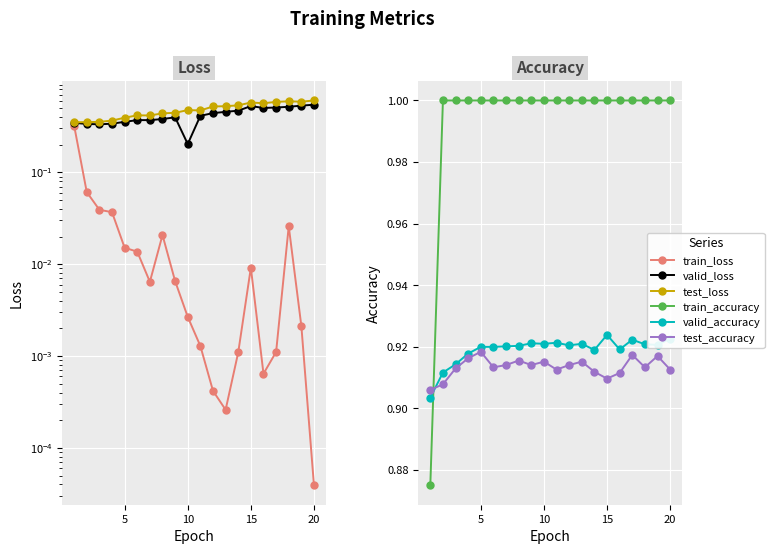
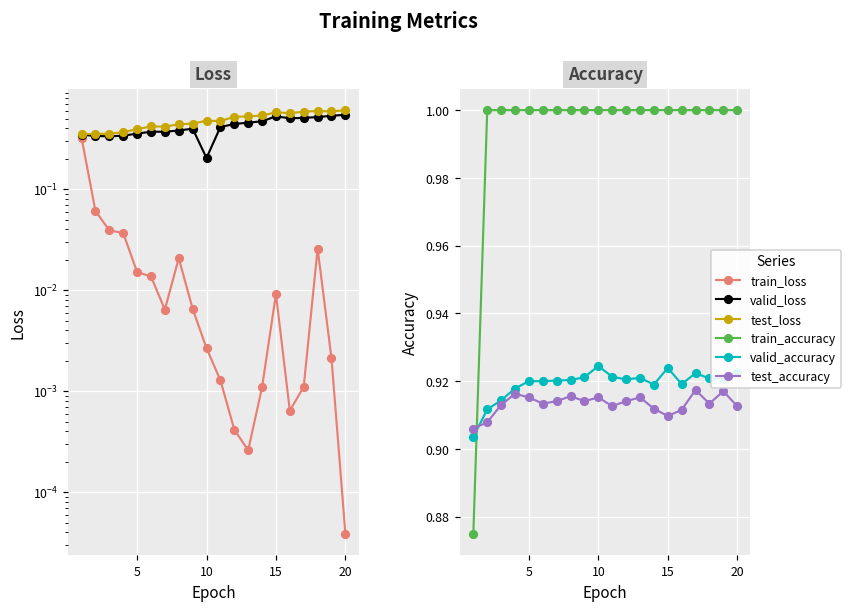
  {
    "Loss": {
      "train_loss": {
        "5": 0.015,
        "10": 0.0027,
        "15": 0.009,
        "20": 0.000039
      },
      "valid_loss": {
        "5": 0.35,
        "10": 0.20,
        "15": 0.5,
        "20": 0.5
      },
      "test_loss": {
        "5": 0.39,
        "10": 0.5,
        "15": 0.6,
        "20": 0.6
      }
    },
    "Accuracy": {
      "train_accuracy": {
        "5": 1.000,
        "10": 1.000,
        "15": 1.000,
        "20": 1.000
      },
      "valid_accuracy": {
        "5": 0.920,
-       "10": 0.921,
+       "10": 0.924,
        "15": 0.924
      },
      "test_accuracy": {
-       "5": 0.918,
+       "5": 0.915,
        "10": 0.915,
        "15": 0.910,
        "20": 0.913
      }
    }
  }
